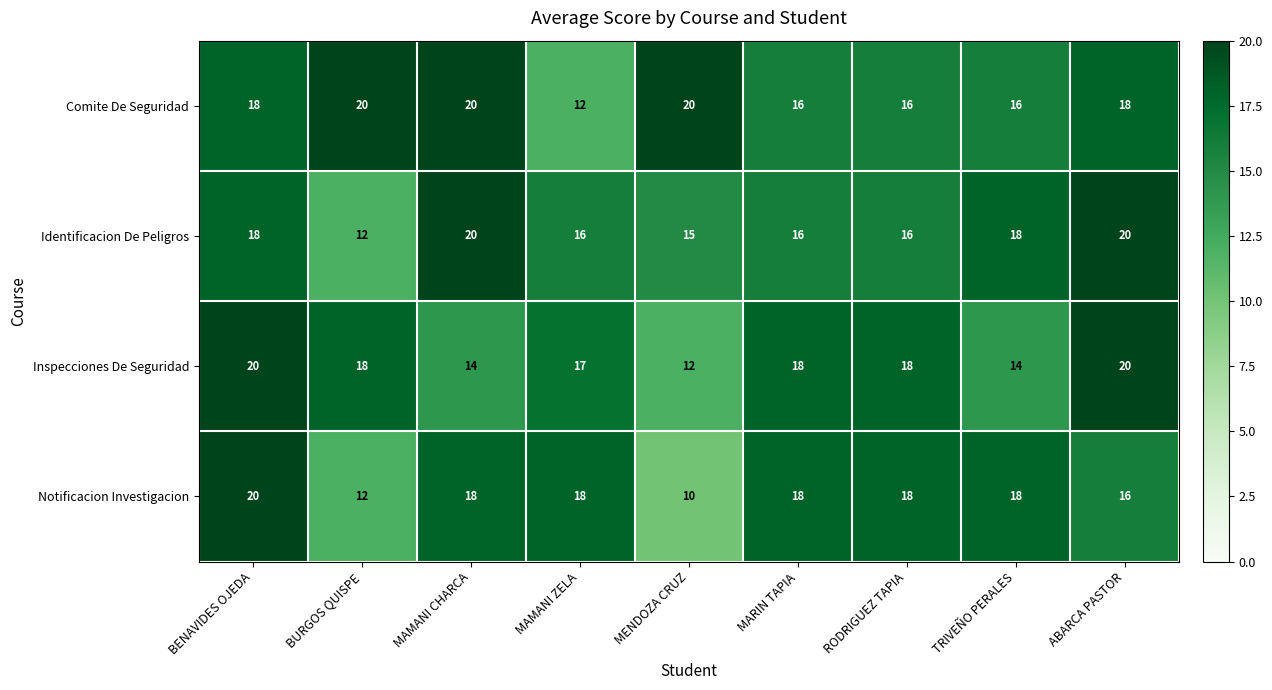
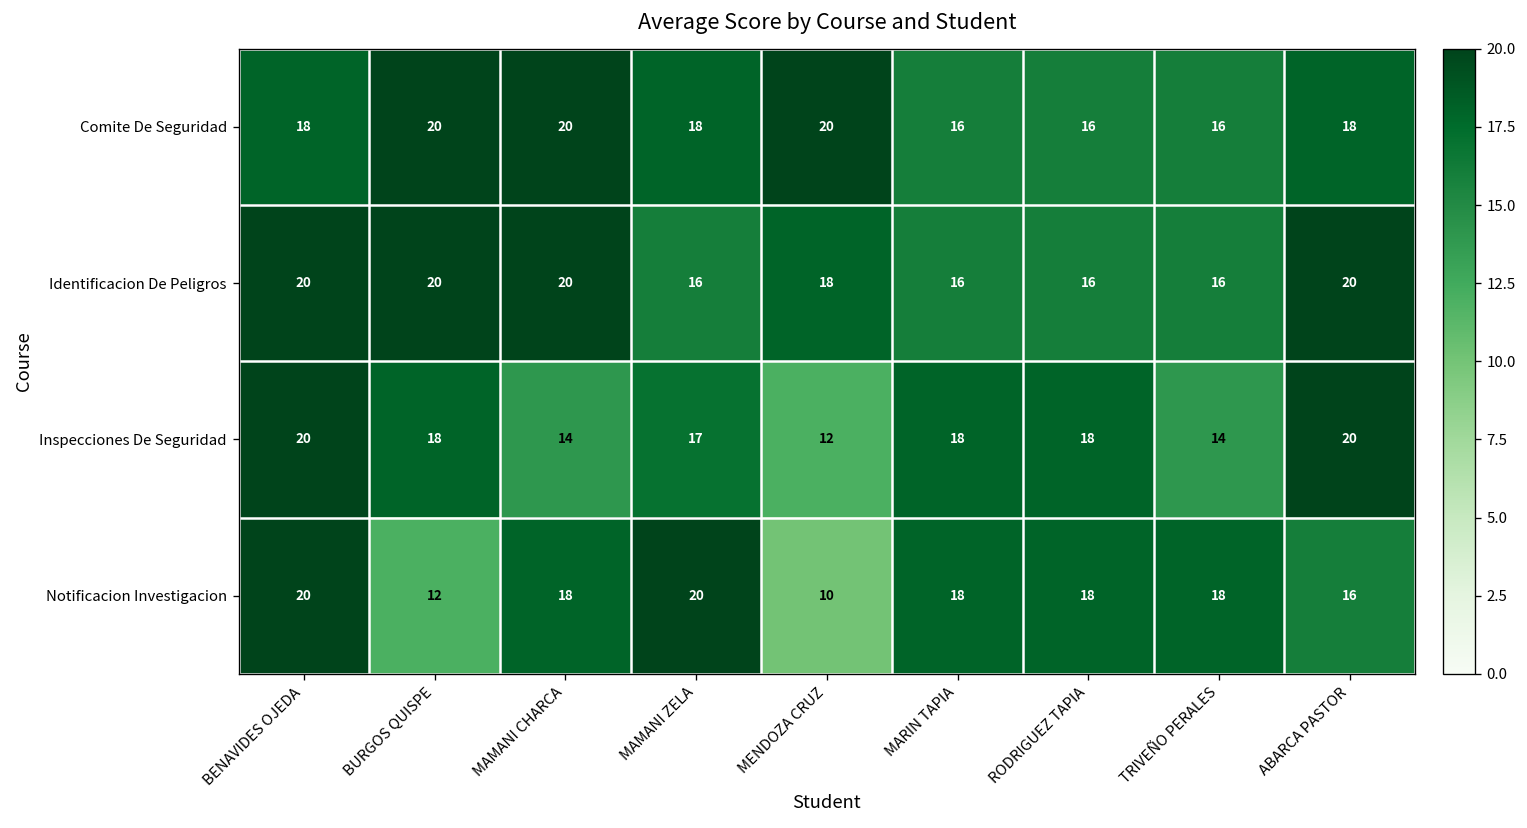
  {
    "Comite De Seguridad": {
      "BENAVIDES OJEDA": 18,
      "BURGOS QUISPE": 20,
      "MAMANI CHARCA": 20,
-     "MAMANI ZELA": 12,
+     "MAMANI ZELA": 18,
      "MENDOZA CRUZ": 20,
      "MARIN TAPIA": 16,
      "RODRIGUEZ TAPIA": 16,
      "TRIVEÑO PERALES": 16,
      "ABARCA PASTOR": 18
    },
    "Identificacion De Peligros": {
-     "BENAVIDES OJEDA": 18,
-     "BURGOS QUISPE": 12,
+     "BENAVIDES OJEDA": 20,
+     "BURGOS QUISPE": 20,
      "MAMANI CHARCA": 20,
      "MAMANI ZELA": 16,
-     "MENDOZA CRUZ": 15,
+     "MENDOZA CRUZ": 18,
      "MARIN TAPIA": 16,
      "RODRIGUEZ TAPIA": 16,
-     "TRIVEÑO PERALES": 18,
+     "TRIVEÑO PERALES": 16,
      "ABARCA PASTOR": 20
    },
    "Inspecciones De Seguridad": {
      "BENAVIDES OJEDA": 20,
      "BURGOS QUISPE": 18,
      "MAMANI CHARCA": 14,
      "MAMANI ZELA": 17,
      "MENDOZA CRUZ": 12,
      "MARIN TAPIA": 18,
      "RODRIGUEZ TAPIA": 18,
      "TRIVEÑO PERALES": 14,
      "ABARCA PASTOR": 20
    },
    "Notificacion Investigacion": {
      "BENAVIDES OJEDA": 20,
      "BURGOS QUISPE": 12,
      "MAMANI CHARCA": 18,
-     "MAMANI ZELA": 18,
+     "MAMANI ZELA": 20,
      "MENDOZA CRUZ": 10,
      "MARIN TAPIA": 18,
      "RODRIGUEZ TAPIA": 18,
      "TRIVEÑO PERALES": 18,
      "ABARCA PASTOR": 16
    }
  }
